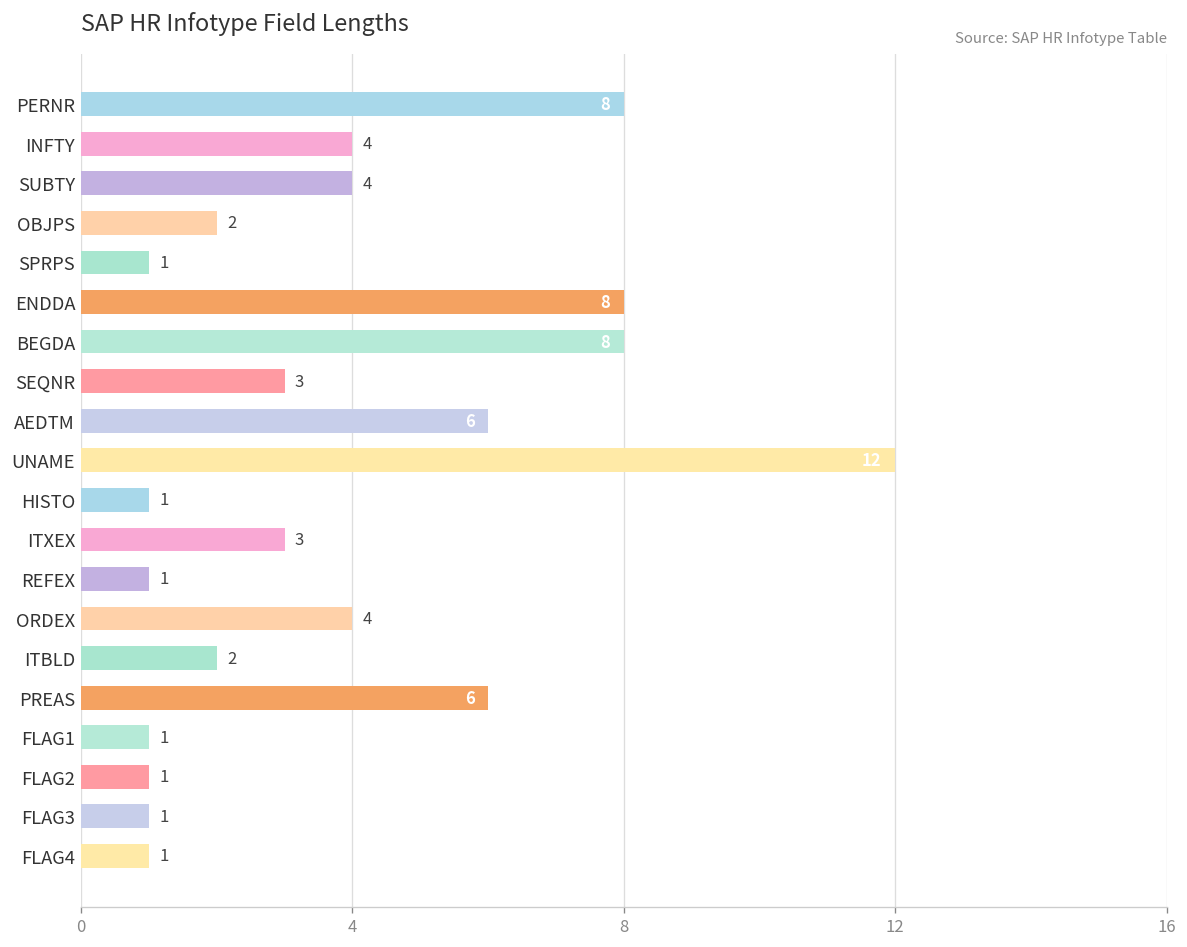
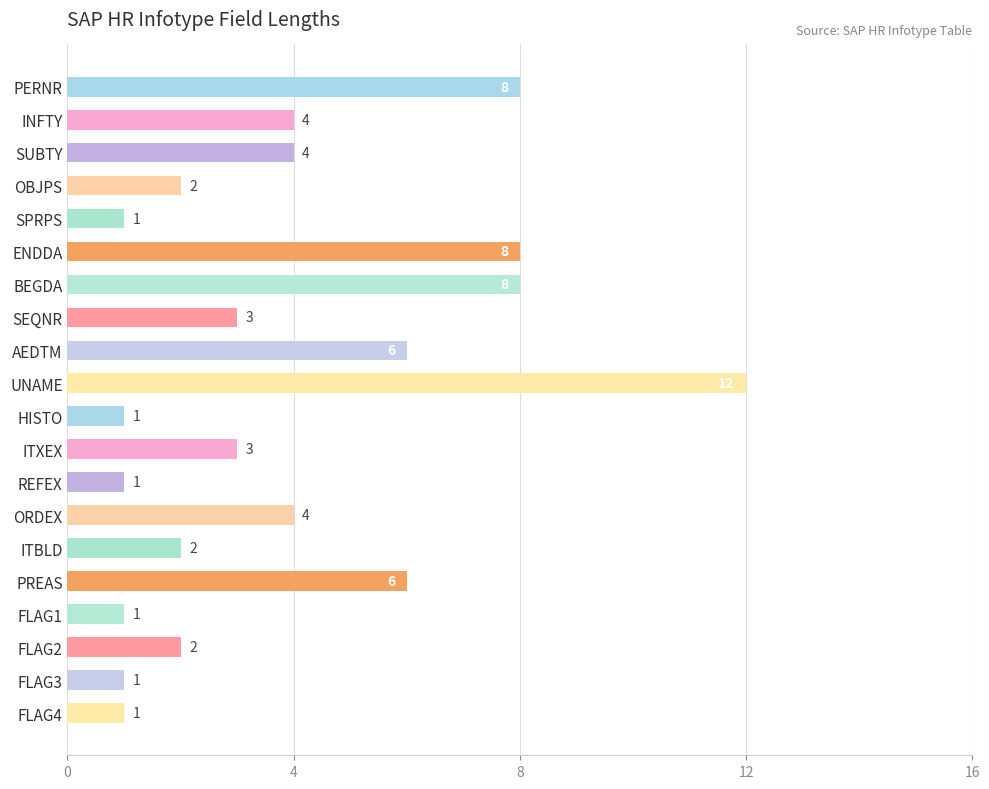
  {
    "PERNR": 8,
    "INFTY": 4,
    "SUBTY": 4,
    "OBJPS": 2,
    "SPRPS": 1,
    "ENDDA": 8,
    "BEGDA": 8,
    "SEQNR": 3,
    "AEDTM": 6,
    "UNAME": 12,
    "HISTO": 1,
    "ITXEX": 3,
    "REFEX": 1,
    "ORDEX": 4,
    "ITBLD": 2,
    "PREAS": 6,
    "FLAG1": 1,
-   "FLAG2": 1,
+   "FLAG2": 2,
    "FLAG3": 1,
    "FLAG4": 1
  }
